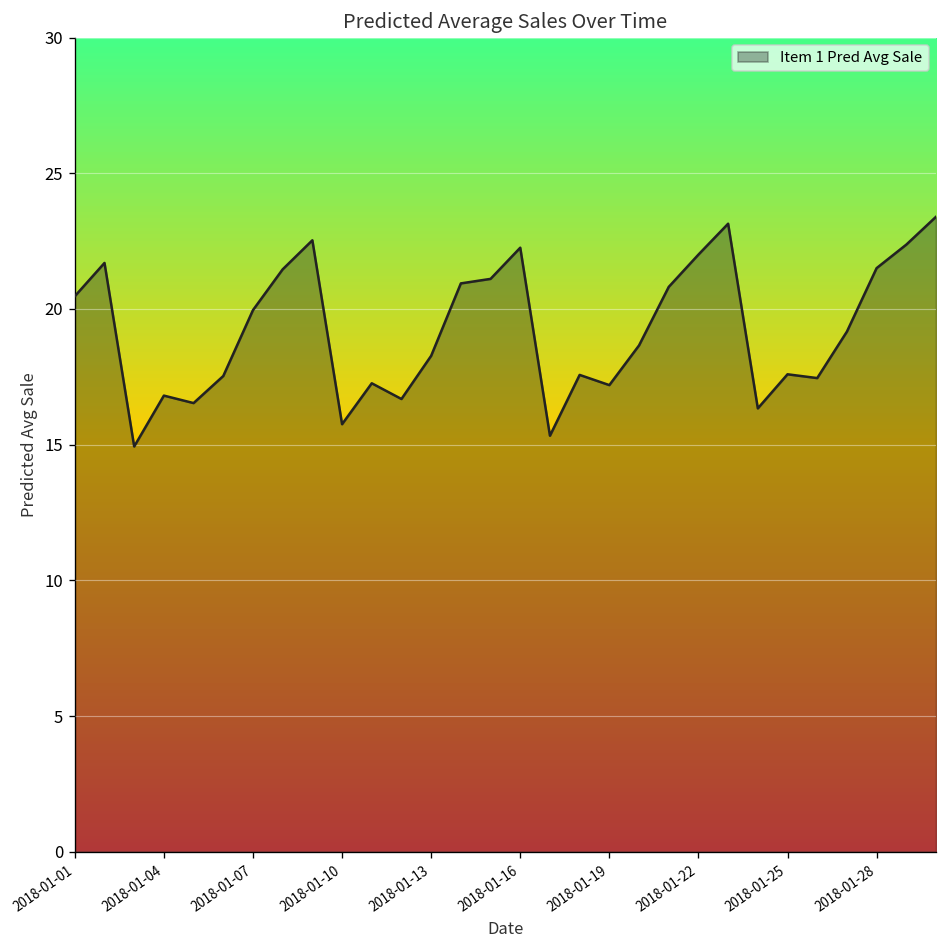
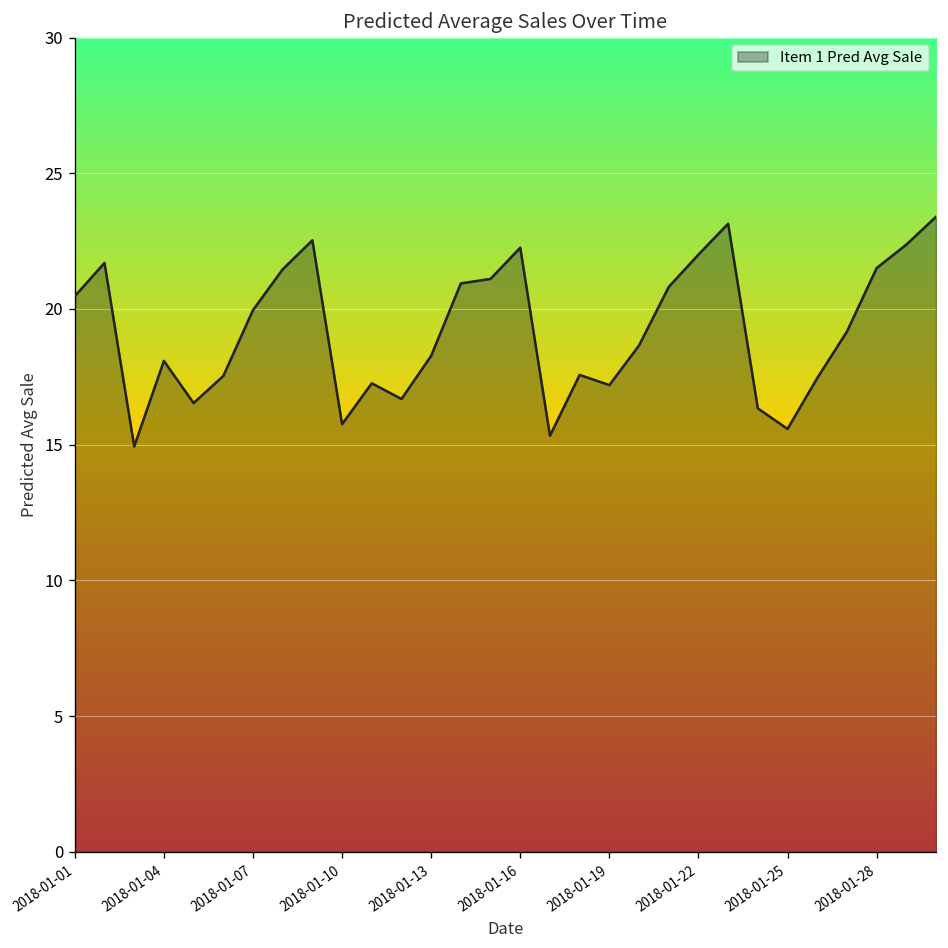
  {
    "2018-01-01": 20.5,
-   "2018-01-04": 16.8,
+   "2018-01-04": 18.1,
    "2018-01-07": 20.0,
    "2018-01-10": 15.8,
    "2018-01-13": 18.3,
    "2018-01-16": 22.3,
    "2018-01-19": 17.2,
    "2018-01-22": 22.0,
-   "2018-01-25": 17.6,
+   "2018-01-25": 15.6,
    "2018-01-28": 21.5
  }
